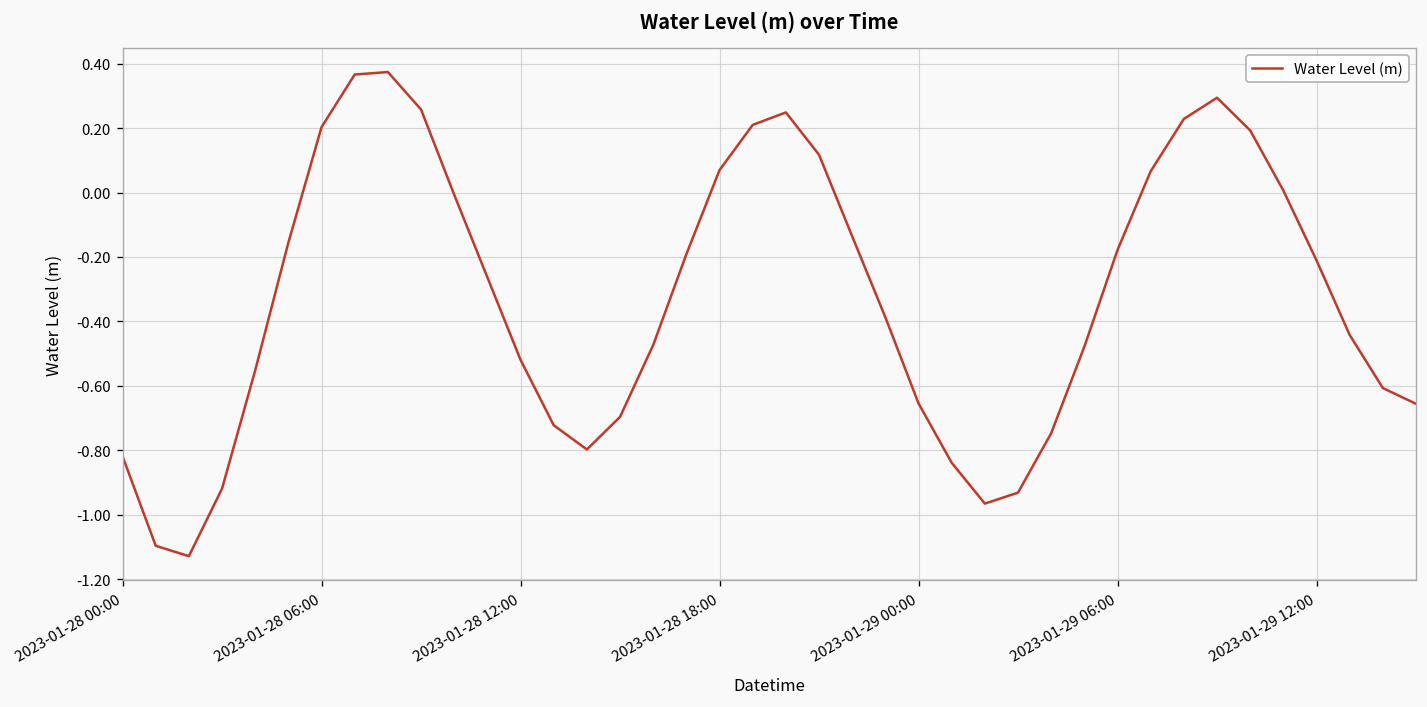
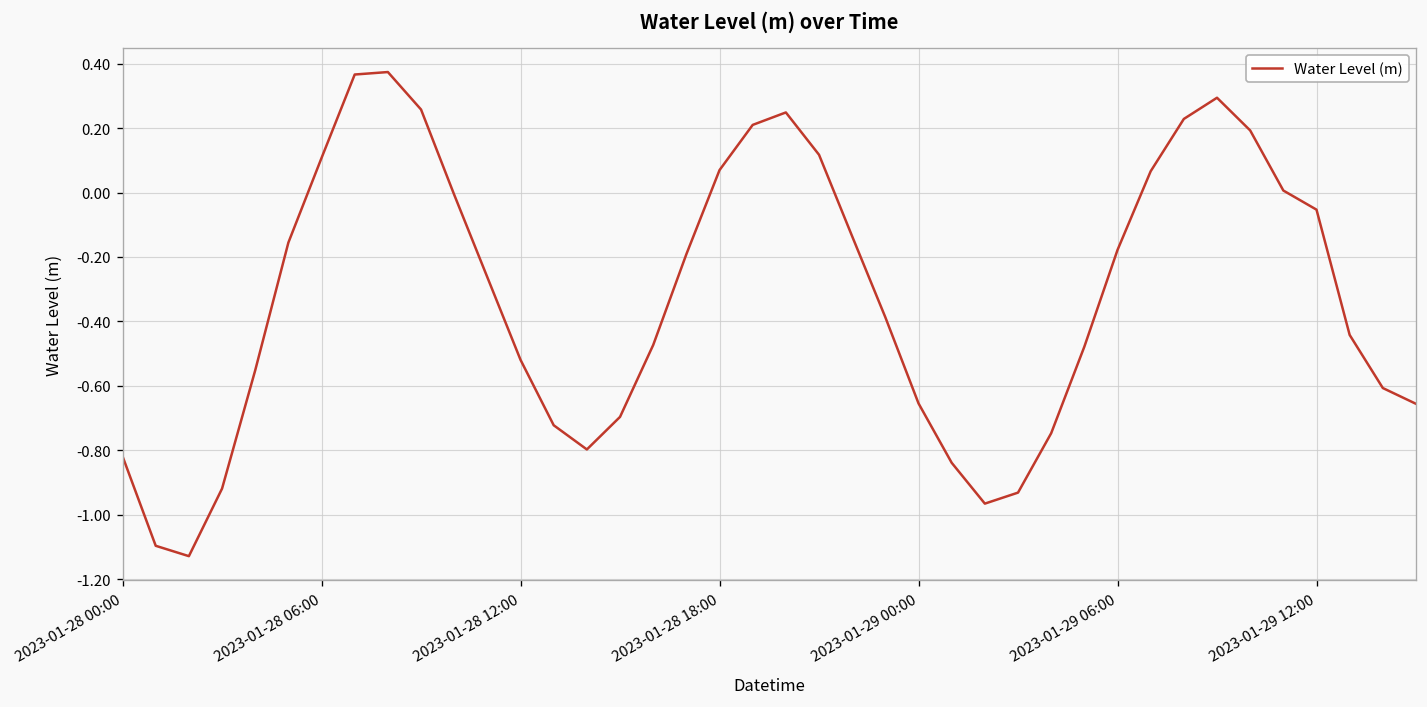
  {
    "2023-01-28 00:00": -0.82,
-   "2023-01-28 06:00": 0.20,
+   "2023-01-28 06:00": 0.11,
    "2023-01-28 12:00": -0.52,
    "2023-01-28 18:00": 0.07,
    "2023-01-29 00:00": -0.65,
    "2023-01-29 06:00": -0.18,
-   "2023-01-29 12:00": -0.21
+   "2023-01-29 12:00": -0.05
  }
